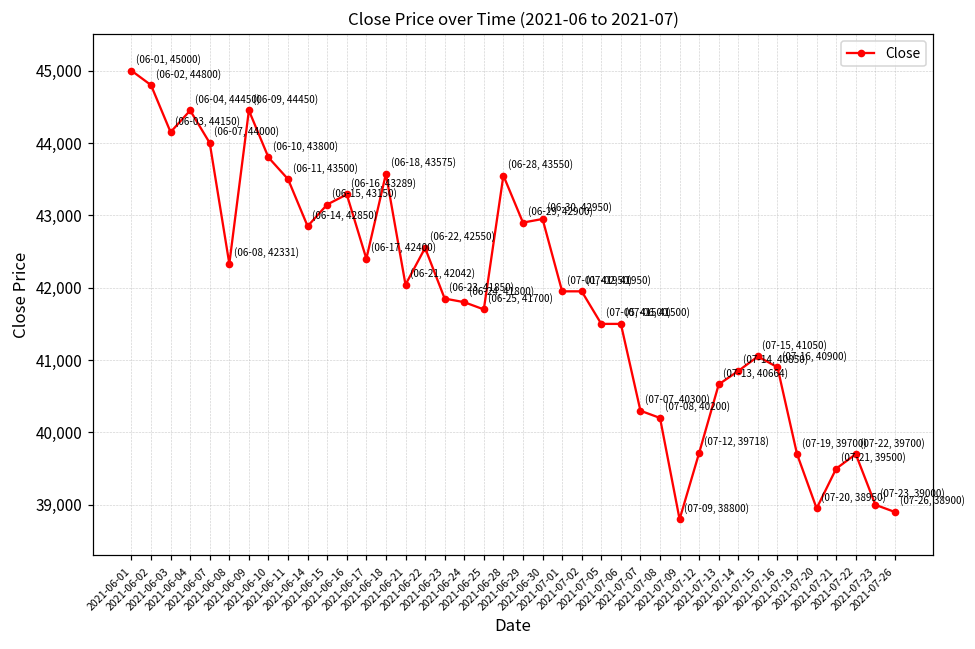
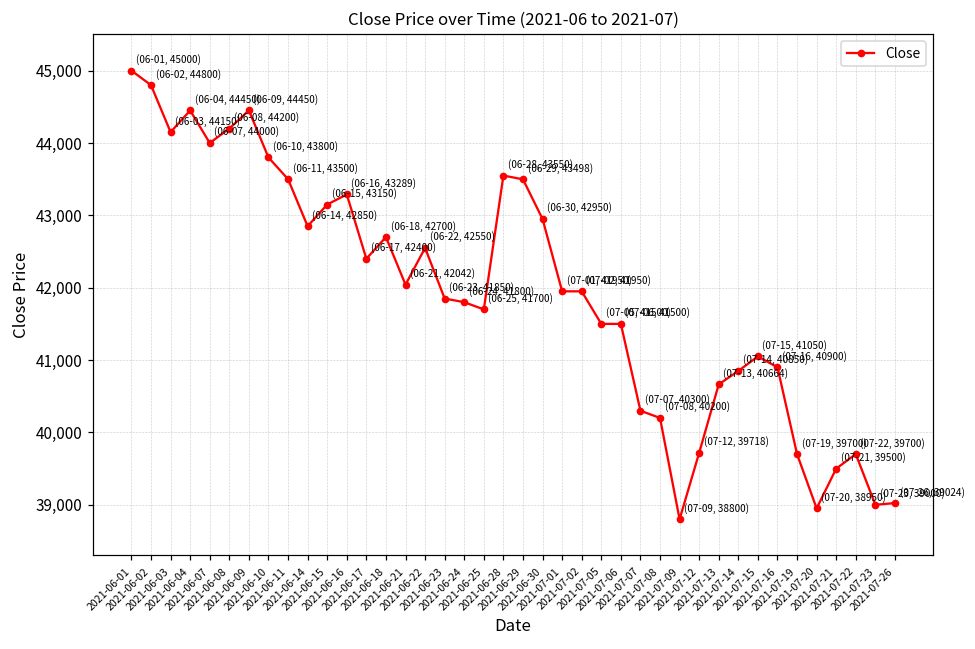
  {
    "2021-06-01": 45000,
    "2021-06-02": 44800,
    "2021-06-03": 44150,
    "2021-06-07": 44000,
-   "2021-06-08": 42331,
+   "2021-06-08": 44200,
    "2021-06-09": 44450,
    "2021-06-10": 43800,
    "2021-06-11": 43500,
    "2021-06-14": 42850,
    "2021-06-16": 43289,
-   "2021-06-18": 43575,
+   "2021-06-18": 42700,
    "2021-06-21": 42042,
    "2021-06-22": 42550,
    "2021-06-28": 43550,
-   "2021-06-29": 42900,
+   "2021-06-29": 43498,
    "2021-07-09": 38800,
    "2021-07-12": 39718,
    "2021-07-15": 41050,
    "2021-07-22": 39700,
-   "2021-07-26": 38900
+   "2021-07-26": 39024
  }
